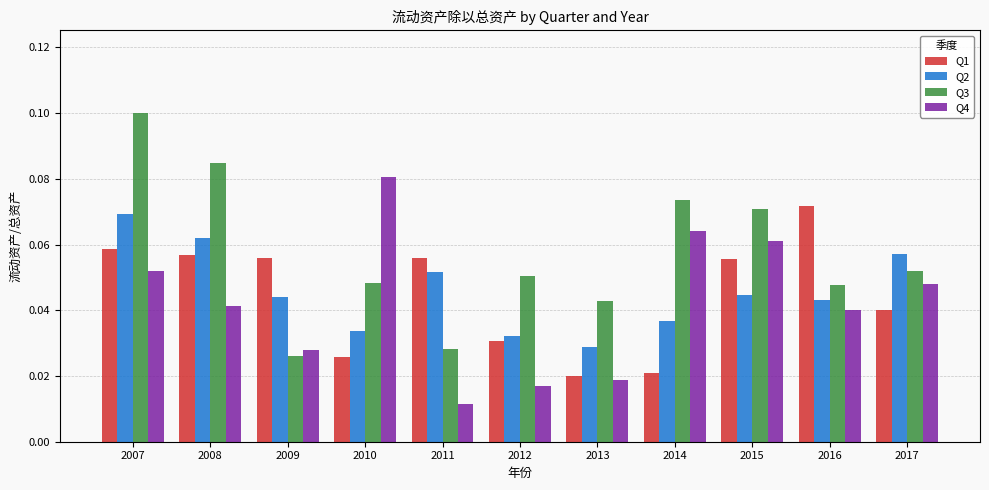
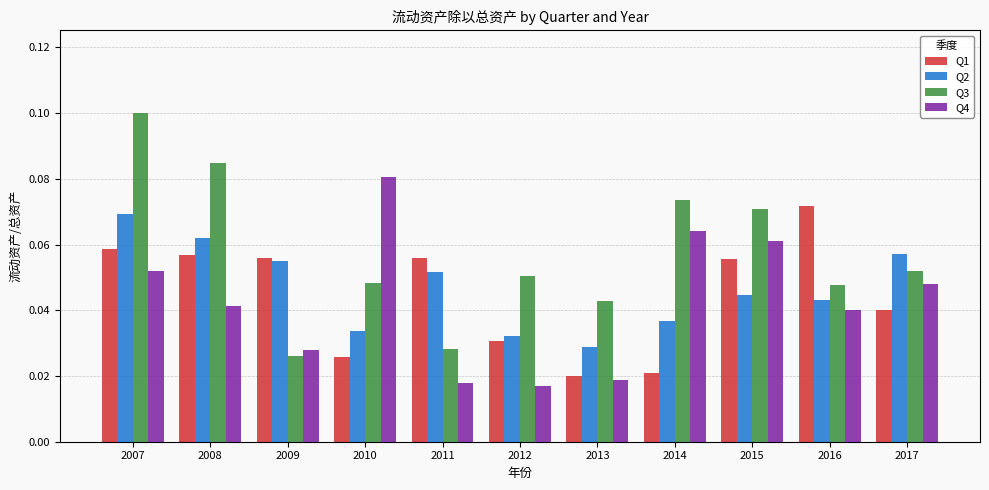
  {
    "Q1": {
      "2007": 0.059,
      "2008": 0.057,
      "2009": 0.056,
      "2010": 0.026,
      "2011": 0.056,
      "2012": 0.031,
      "2013": 0.020,
      "2014": 0.021,
      "2015": 0.056,
      "2016": 0.072,
      "2017": 0.040
    },
    "Q2": {
      "2007": 0.069,
      "2008": 0.062,
-     "2009": 0.044,
+     "2009": 0.055,
      "2010": 0.034,
      "2011": 0.052,
      "2012": 0.032,
      "2013": 0.029,
      "2014": 0.037,
      "2015": 0.045,
      "2016": 0.043,
      "2017": 0.057
    },
    "Q3": {
      "2007": 0.100,
      "2008": 0.085,
      "2009": 0.026,
      "2010": 0.048,
      "2011": 0.028,
      "2012": 0.050,
      "2013": 0.043,
      "2014": 0.074,
      "2015": 0.071,
      "2016": 0.048,
      "2017": 0.052
    },
    "Q4": {
      "2007": 0.052,
      "2008": 0.041,
      "2009": 0.028,
      "2010": 0.081,
-     "2011": 0.011,
+     "2011": 0.018,
      "2012": 0.017,
      "2013": 0.019,
      "2014": 0.064,
      "2015": 0.061,
      "2016": 0.040,
      "2017": 0.048
    }
  }
